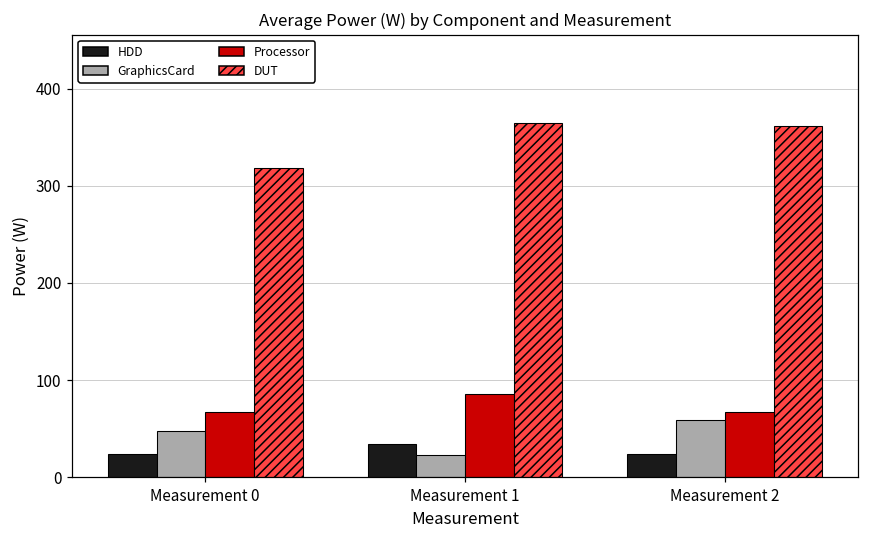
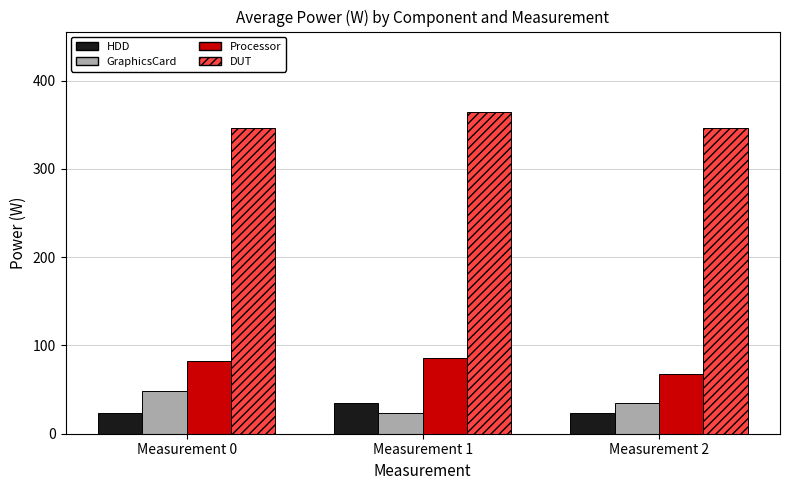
  {
    "HDD": {
      "Measurement 0": 20,
      "Measurement 1": 30,
      "Measurement 2": 20
    },
    "GraphicsCard": {
      "Measurement 0": 50,
      "Measurement 1": 20,
-     "Measurement 2": 60
+     "Measurement 2": 30
    },
    "Processor": {
-     "Measurement 0": 70,
+     "Measurement 0": 80,
      "Measurement 1": 90,
      "Measurement 2": 70
    },
    "DUT": {
-     "Measurement 0": 320,
+     "Measurement 0": 350,
      "Measurement 1": 360,
-     "Measurement 2": 360
+     "Measurement 2": 350
    }
  }
